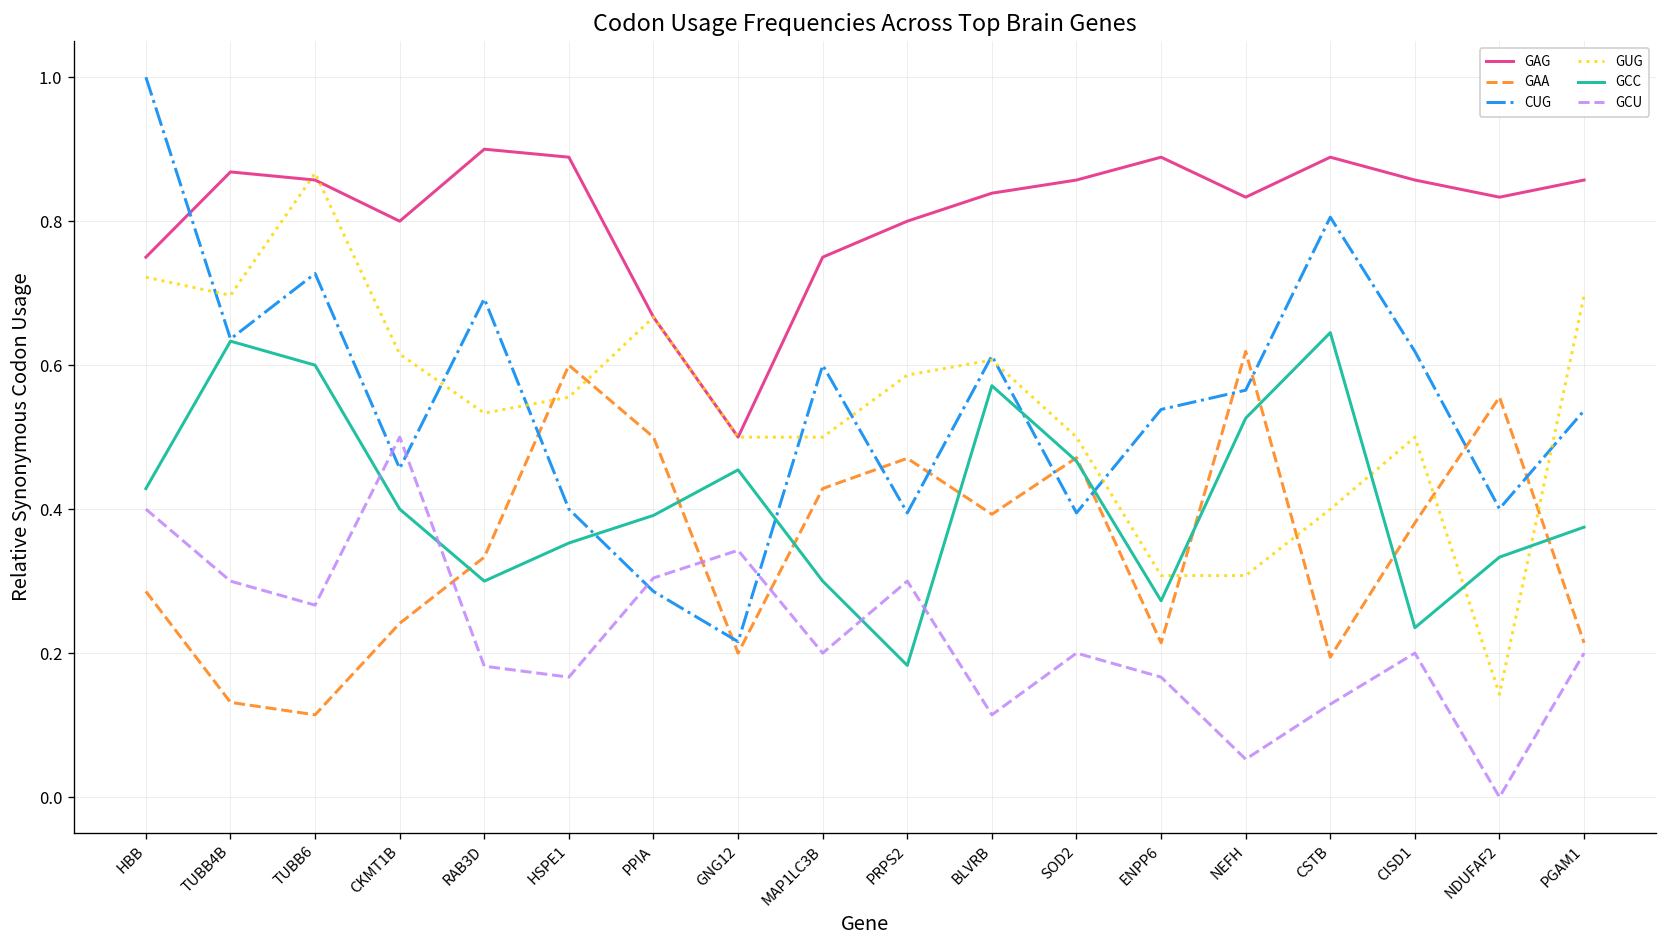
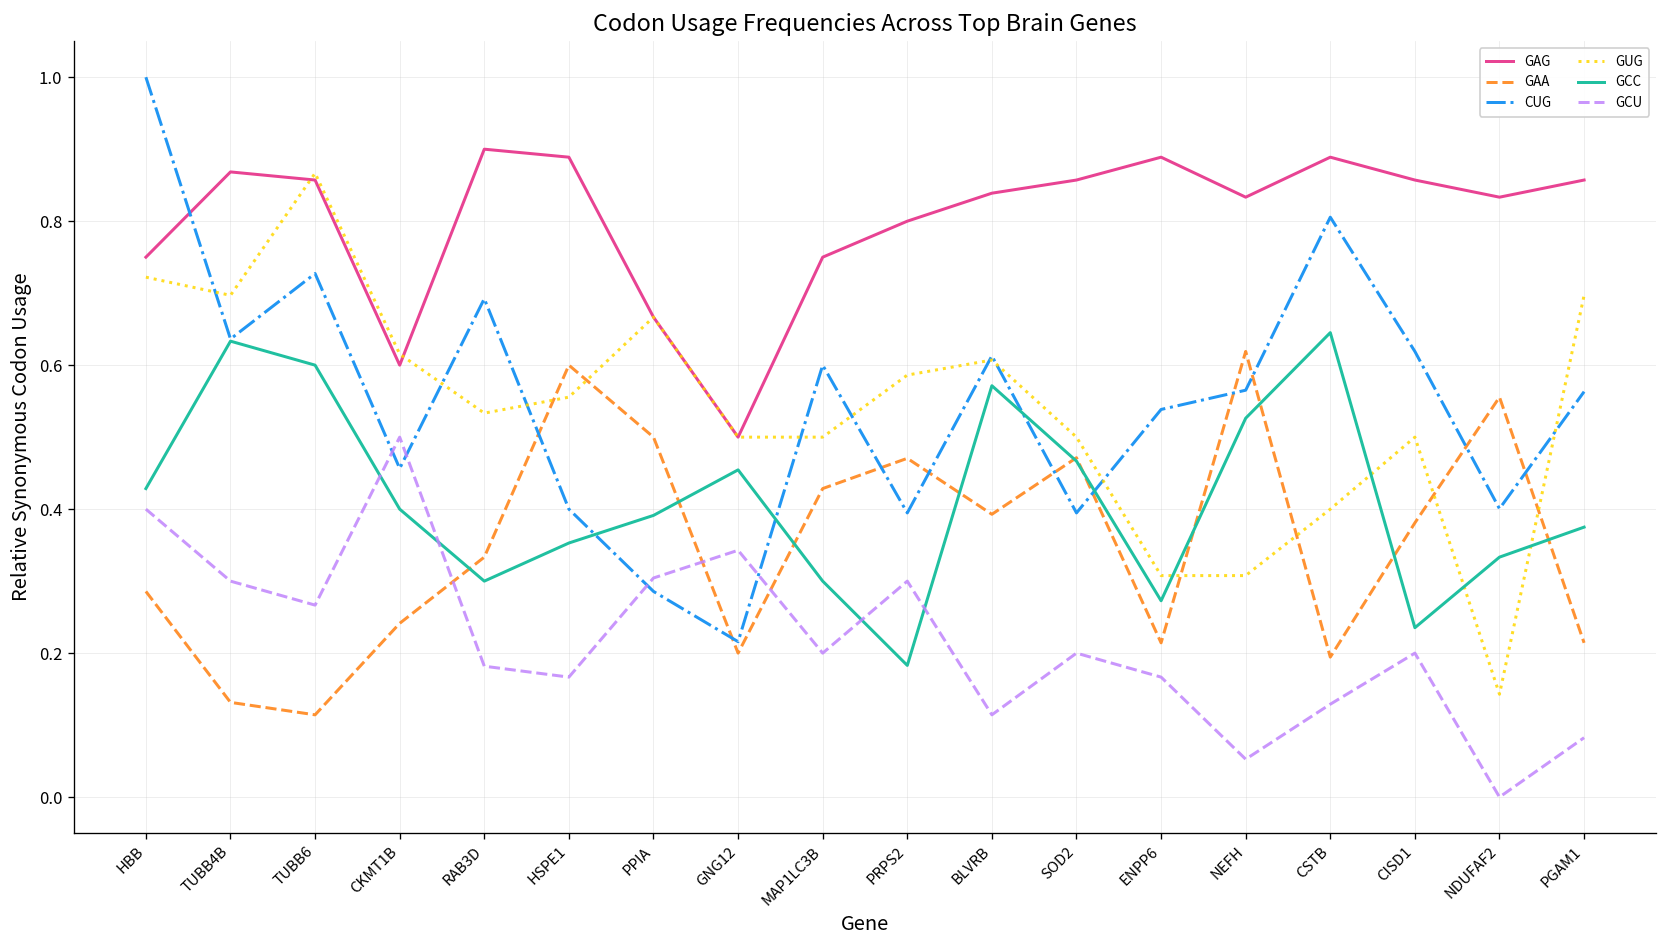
  {
    "GAG": {
      "HBB": 0.75,
      "TUBB4B": 0.87,
      "TUBB6": 0.86,
-     "CKMT1B": 0.8,
+     "CKMT1B": 0.6,
      "RAB3D": 0.9,
      "HSPE1": 0.89,
      "MAP1LC3B": 0.75,
      "PRPS2": 0.8,
      "BLVRB": 0.84,
      "SOD2": 0.86,
      "ENPP6": 0.89,
      "NEFH": 0.83,
      "CSTB": 0.89,
      "CISD1": 0.86,
      "NDUFAF2": 0.83,
      "PGAM1": 0.86
    },
    "GAA": {
      "HBB": 0.29,
      "TUBB4B": 0.13,
      "TUBB6": 0.11,
      "CKMT1B": 0.24,
      "RAB3D": 0.33,
      "HSPE1": 0.60,
      "PPIA": 0.50,
      "GNG12": 0.20,
      "MAP1LC3B": 0.43,
      "PRPS2": 0.47,
      "BLVRB": 0.39,
      "SOD2": 0.47,
      "ENPP6": 0.21,
      "NEFH": 0.62,
      "CSTB": 0.19,
      "CISD1": 0.38,
      "NDUFAF2": 0.56,
      "PGAM1": 0.21
    },
    "CUG": {
      "HBB": 1.00,
      "TUBB6": 0.73,
      "CKMT1B": 0.46,
      "RAB3D": 0.69,
      "HSPE1": 0.40,
      "PPIA": 0.29,
      "GNG12": 0.22,
      "MAP1LC3B": 0.60,
      "PRPS2": 0.39,
      "BLVRB": 0.61,
      "SOD2": 0.39,
      "ENPP6": 0.54,
      "NEFH": 0.57,
      "CSTB": 0.81,
      "CISD1": 0.62,
      "NDUFAF2": 0.40,
-     "PGAM1": 0.54
+     "PGAM1": 0.56
    },
    "GUG": {
      "HBB": 0.72,
      "TUBB4B": 0.70,
      "TUBB6": 0.87,
      "CKMT1B": 0.62,
      "RAB3D": 0.53,
      "HSPE1": 0.56,
      "MAP1LC3B": 0.50,
      "PRPS2": 0.59,
      "BLVRB": 0.61,
      "SOD2": 0.50,
      "ENPP6": 0.31,
      "NEFH": 0.31,
      "CSTB": 0.40,
      "CISD1": 0.50,
      "NDUFAF2": 0.14,
      "PGAM1": 0.70
    },
    "GCC": {
      "HBB": 0.43,
      "TUBB6": 0.60,
      "CKMT1B": 0.40,
      "RAB3D": 0.30,
      "HSPE1": 0.35,
      "PPIA": 0.39,
      "GNG12": 0.45,
      "MAP1LC3B": 0.30,
      "PRPS2": 0.18,
      "BLVRB": 0.57,
      "SOD2": 0.47,
      "ENPP6": 0.27,
      "NEFH": 0.53,
      "CSTB": 0.65,
      "CISD1": 0.24,
      "NDUFAF2": 0.33,
      "PGAM1": 0.37
    },
    "GCU": {
      "HBB": 0.40,
      "TUBB4B": 0.30,
      "TUBB6": 0.27,
      "CKMT1B": 0.50,
      "RAB3D": 0.18,
      "HSPE1": 0.17,
      "PPIA": 0.30,
      "GNG12": 0.34,
      "MAP1LC3B": 0.20,
      "PRPS2": 0.30,
      "BLVRB": 0.11,
      "SOD2": 0.20,
      "ENPP6": 0.17,
      "NEFH": 0.05,
      "CSTB": 0.13,
      "CISD1": 0.20,
      "NDUFAF2": 0.00,
-     "PGAM1": 0.20
+     "PGAM1": 0.08
    }
  }
